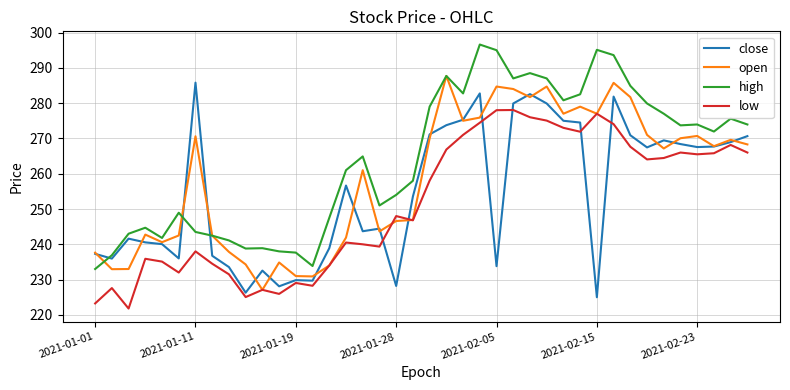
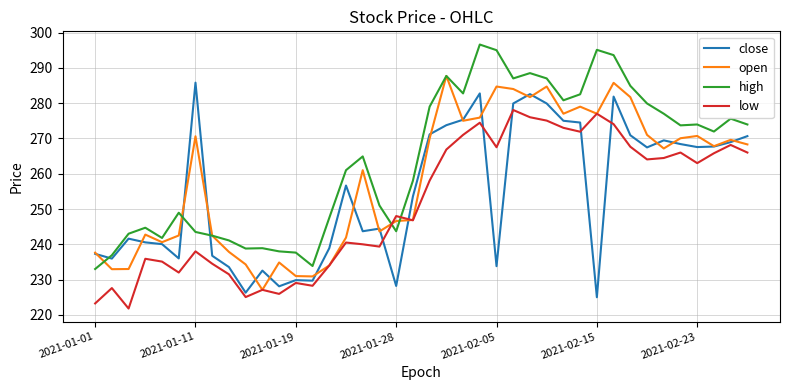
  {
    "close": {
      "2021-01-11": 286,
      "2021-01-19": 230,
      "2021-01-28": 228,
      "2021-02-05": 234,
      "2021-02-15": 225,
      "2021-02-23": 268
    },
    "open": {
      "2021-01-11": 271,
      "2021-01-19": 231,
      "2021-01-28": 247,
      "2021-02-05": 285,
      "2021-02-23": 271
    },
    "high": {
      "2021-01-01": 233,
      "2021-01-11": 244,
      "2021-01-19": 238,
-     "2021-01-28": 254,
+     "2021-01-28": 244,
      "2021-02-05": 295,
      "2021-02-15": 295,
      "2021-02-23": 274
    },
    "low": {
      "2021-01-01": 223,
      "2021-01-11": 238,
      "2021-01-19": 229,
      "2021-01-28": 248,
-     "2021-02-05": 278,
-     "2021-02-23": 266
+     "2021-02-05": 268,
+     "2021-02-23": 263
    }
  }
